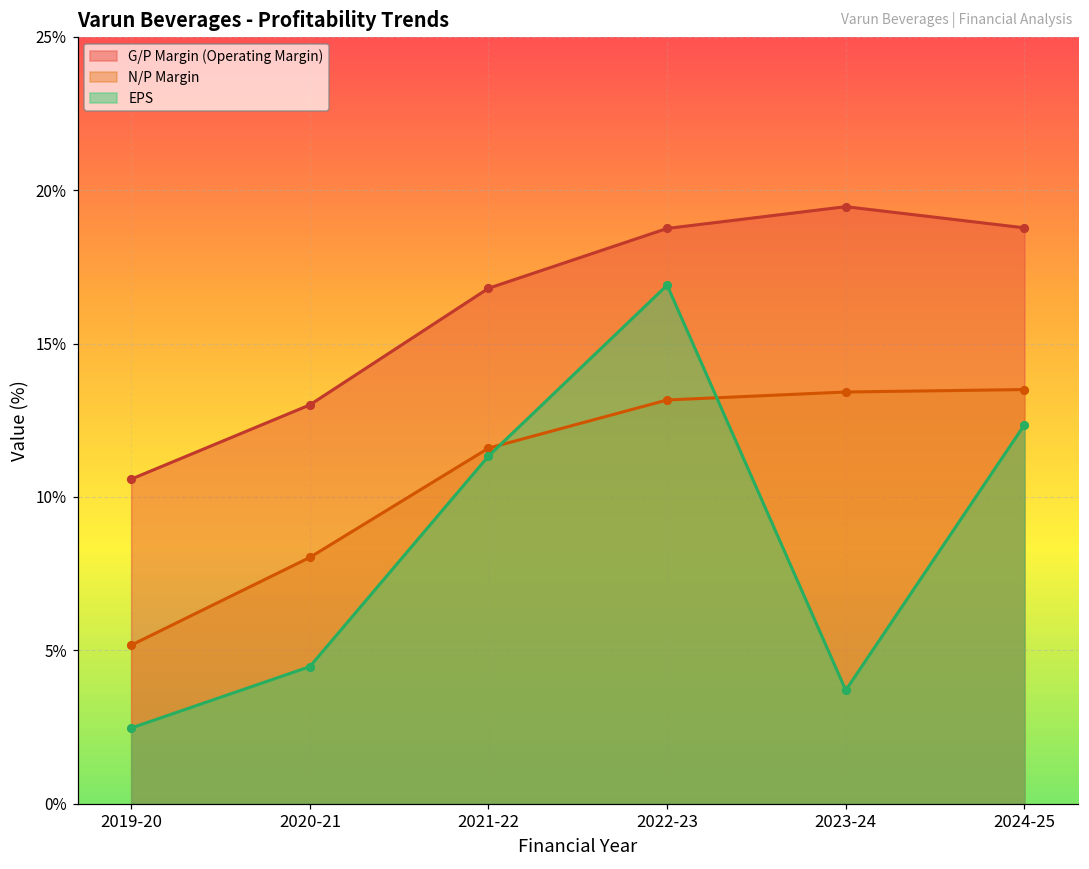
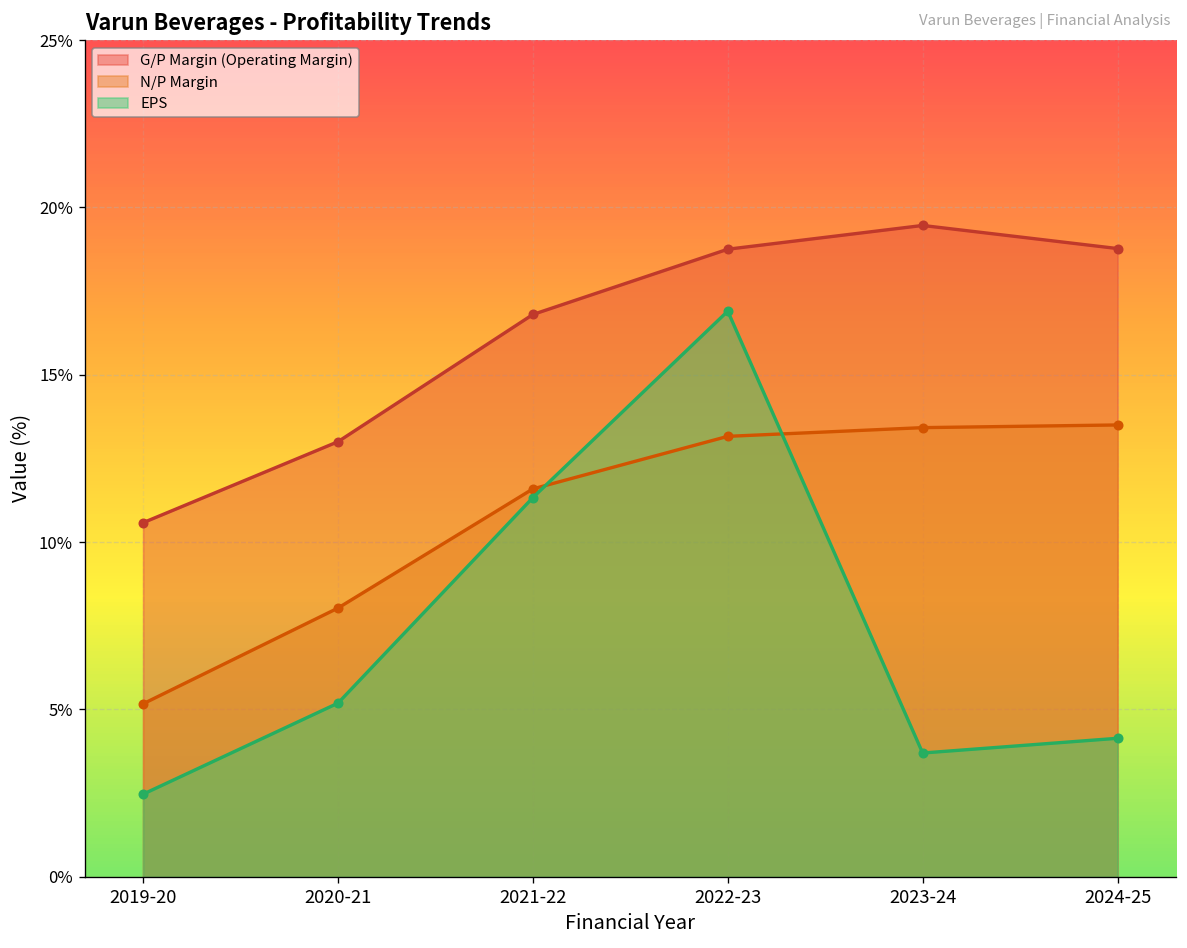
  {
    "EPS": {
      "2019-20": "2.5%",
-     "2020-21": "4.5%",
+     "2020-21": "5.2%",
      "2021-22": "11.3%",
      "2022-23": "16.9%",
      "2023-24": "3.7%",
-     "2024-25": "12.4%"
+     "2024-25": "4.1%"
    }
  }
